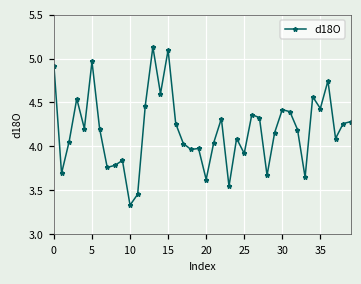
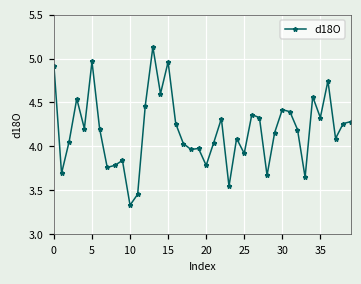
  {
    "0": 4.9,
    "5": 5.0,
    "10": 3.3,
-   "15": 5.1,
-   "20": 3.6,
+   "15": 5.0,
+   "20": 3.8,
    "25": 3.9,
    "30": 4.4,
-   "35": 4.4
+   "35": 4.3
  }
